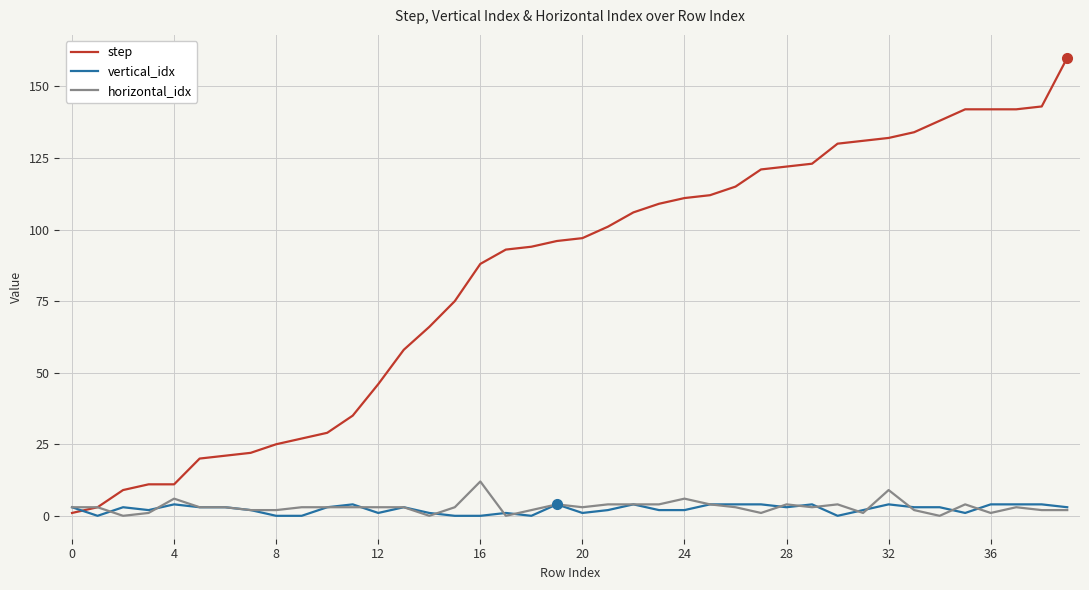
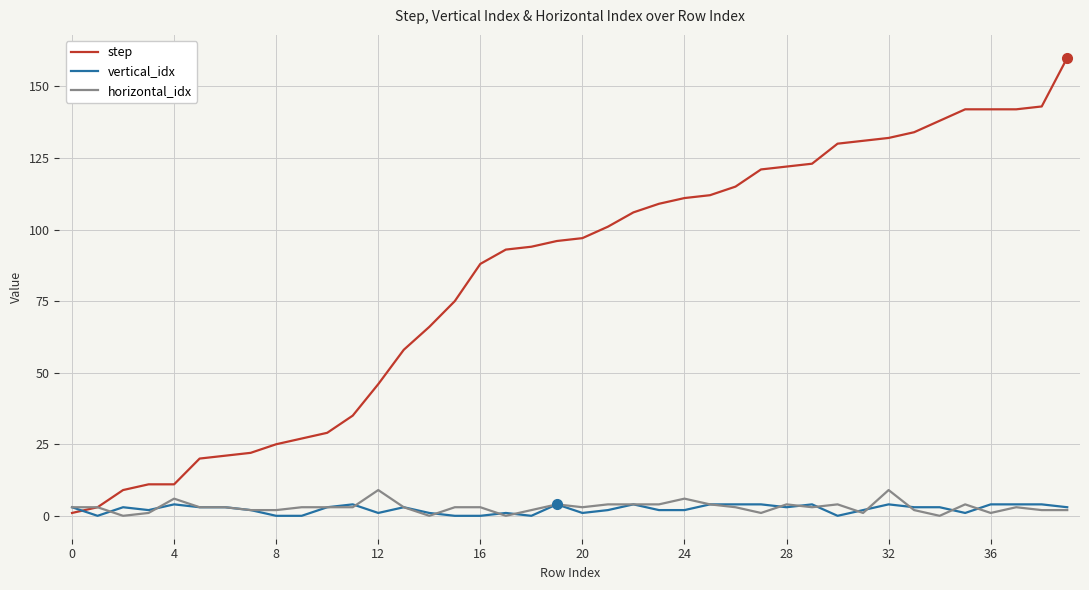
  {
    "horizontal_idx": {
      "4": 6,
      "8": 2,
-     "12": 3,
-     "16": 12,
+     "12": 9,
+     "16": 3,
      "20": 3,
      "24": 6,
      "28": 4,
      "32": 9,
      "36": 1
    }
  }
